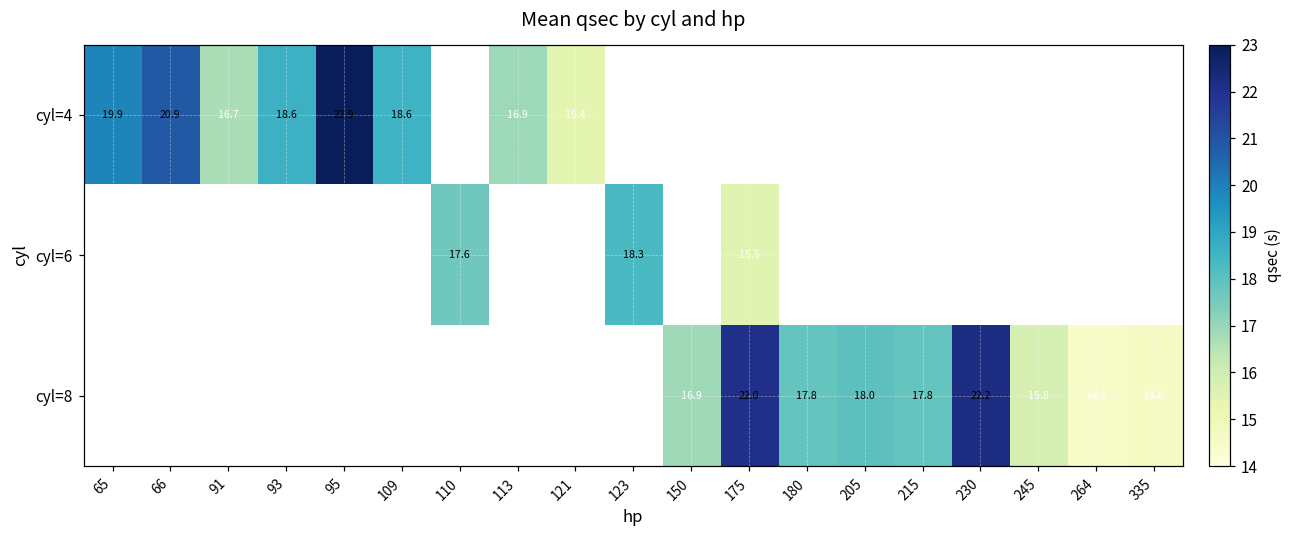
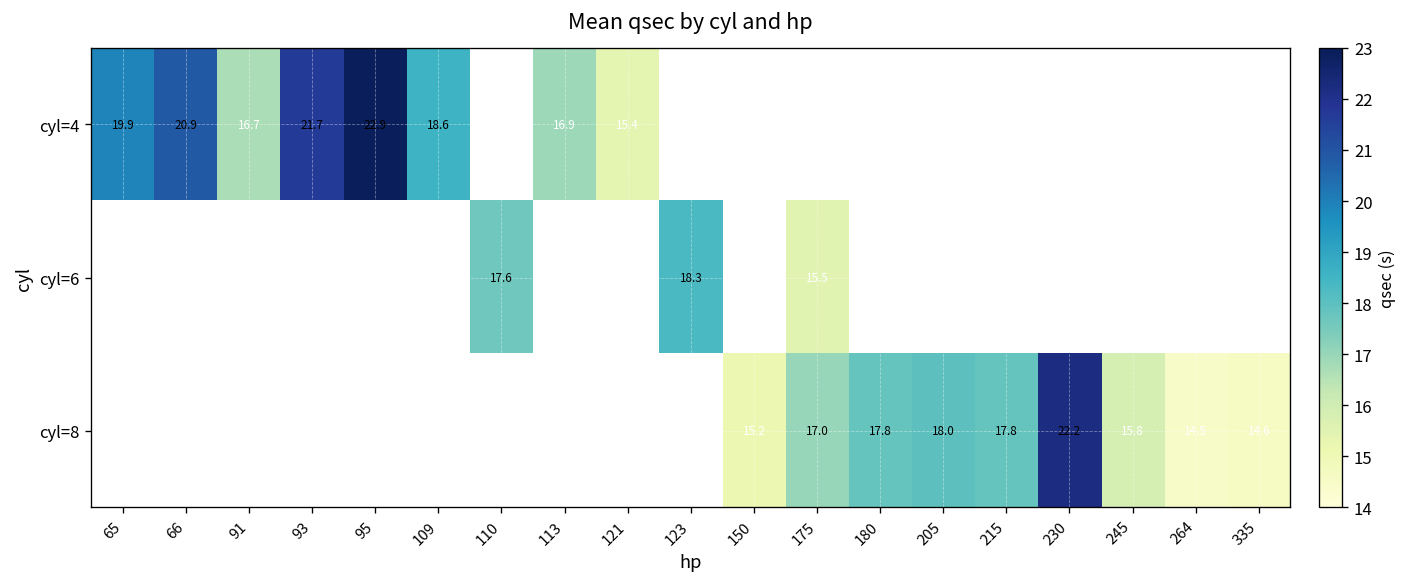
  {
    "cyl=4": {
      "65": 19.9,
      "66": 20.9,
      "91": 16.7,
-     "93": 18.6,
+     "93": 21.7,
      "95": 22.9,
      "109": 18.6,
      "113": 16.9,
      "121": 15.4
    },
    "cyl=6": {
      "110": 17.6,
      "123": 18.3,
      "175": 15.5
    },
    "cyl=8": {
-     "150": 16.9,
-     "175": 22.0,
+     "150": 15.2,
+     "175": 17.0,
      "180": 17.8,
      "205": 18.0,
      "215": 17.8,
      "230": 22.2,
      "245": 15.8,
      "264": 14.5,
      "335": 14.6
    }
  }
